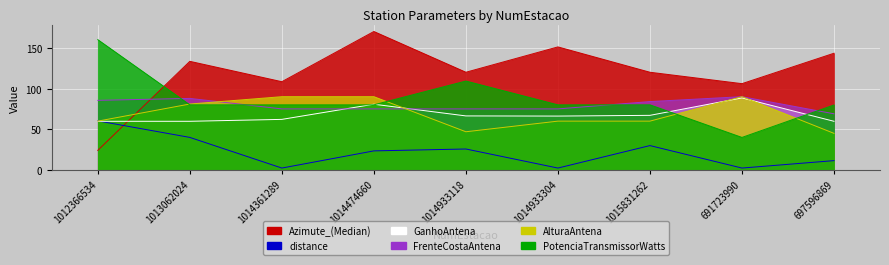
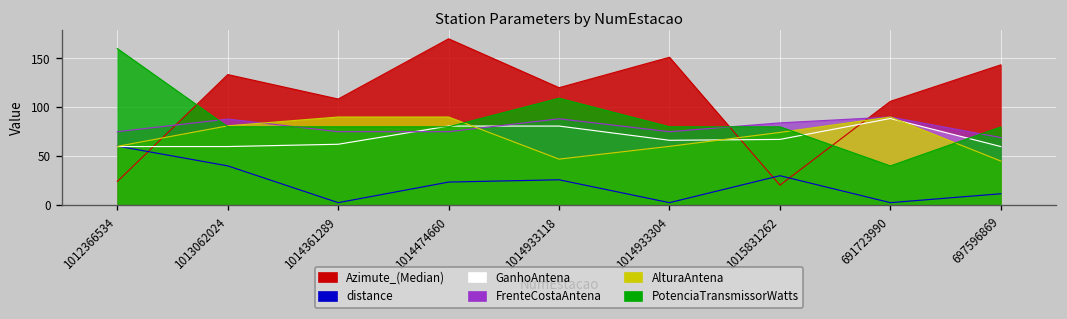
  {
    "Azimute_(Median)": {
      "1012366534": 20,
      "1013062024": 130,
      "1014361289": 110,
      "1014474660": 170,
      "1014933118": 120,
      "1014933304": 150,
-     "1015831262": 120,
+     "1015831262": 20,
      "691723990": 110,
      "697596869": 140
    },
    "distance": {
      "1013062024": 40,
      "1014361289": 0,
      "1014474660": 20,
      "1014933118": 30,
      "1014933304": 0,
      "1015831262": 30,
      "691723990": 0,
      "697596869": 10
    },
    "GanhoAntena": {
      "1013062024": 60,
      "1014361289": 60,
-     "1014933118": 70,
+     "1014933118": 80,
      "1014933304": 70,
      "1015831262": 70,
      "697596869": 60
    },
    "FrenteCostaAntena": {
-     "1012366534": 90,
+     "1012366534": 80,
      "1013062024": 90,
      "1014361289": 80,
      "1014474660": 80,
-     "1014933118": 80,
+     "1014933118": 90,
      "1014933304": 80,
      "1015831262": 80,
      "697596869": 70
    },
    "AlturaAntena": {
      "1014361289": 90,
      "1014474660": 90,
      "1014933118": 50,
      "1014933304": 60,
-     "1015831262": 60,
+     "1015831262": 70,
      "697596869": 50
    },
    "PotenciaTransmissorWatts": {
      "1012366534": 160,
      "1014361289": 80,
      "1014933118": 110,
      "1014933304": 80,
      "1015831262": 80,
      "691723990": 40,
      "697596869": 80
    }
  }
